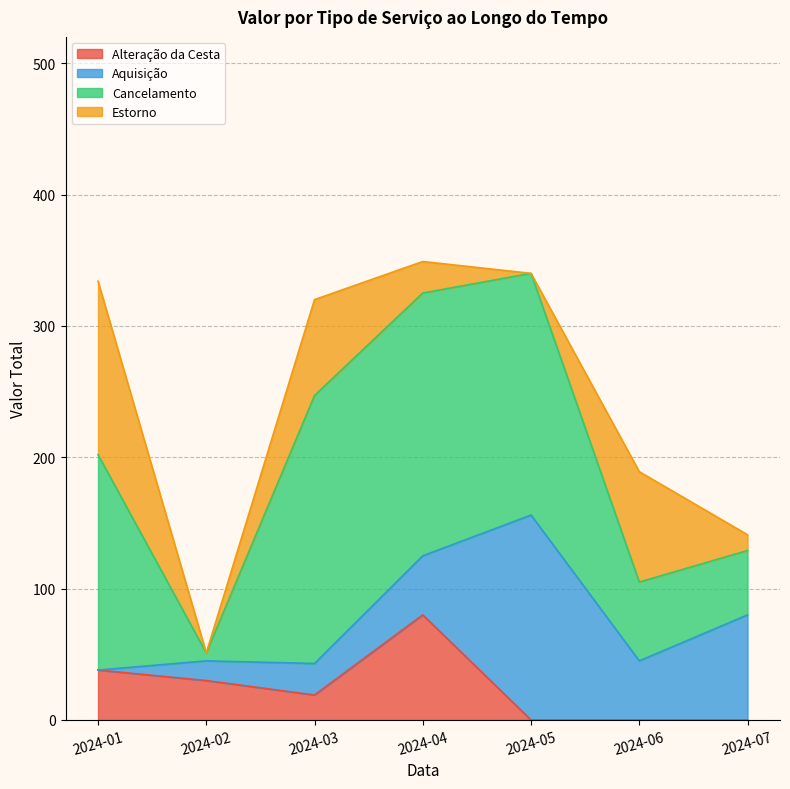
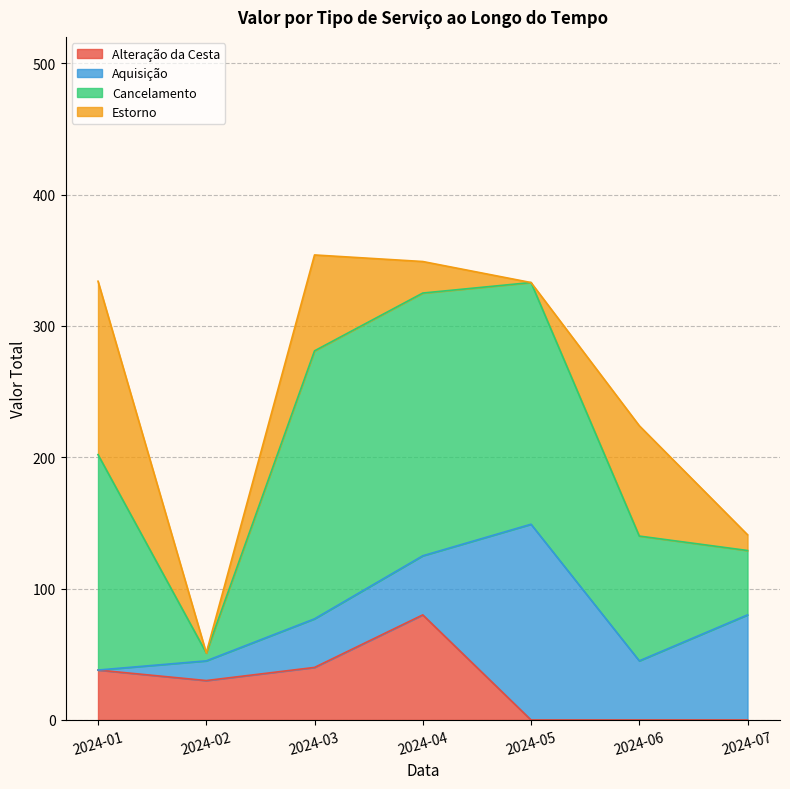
  {
    "Alteração da Cesta": {
      "2024-02": 30,
-     "2024-03": 19,
+     "2024-03": 40,
      "2024-04": 80,
      "2024-05": 0,
      "2024-06": 0,
      "2024-07": 0
    },
    "Aquisição": {
      "2024-02": 15,
-     "2024-03": 24,
+     "2024-03": 37,
      "2024-04": 45,
-     "2024-05": 156,
+     "2024-05": 149,
      "2024-06": 45,
      "2024-07": 80
    },
    "Cancelamento": {
      "2024-01": 164,
      "2024-03": 204,
      "2024-04": 200,
-     "2024-06": 60,
+     "2024-06": 95,
      "2024-07": 49
    },
    "Estorno": {
      "2024-01": 132,
      "2024-03": 73,
      "2024-04": 24,
      "2024-06": 84,
      "2024-07": 12
    }
  }
